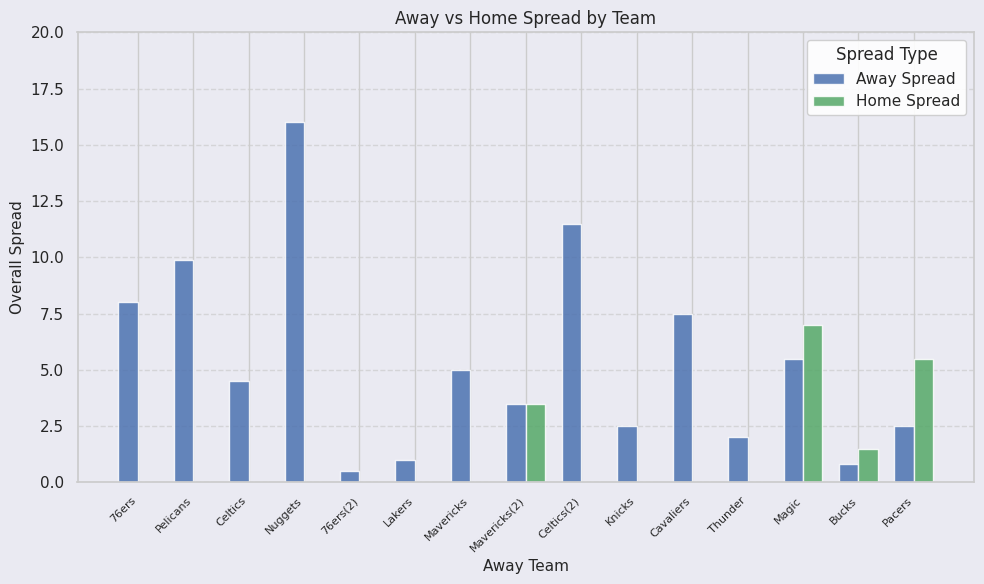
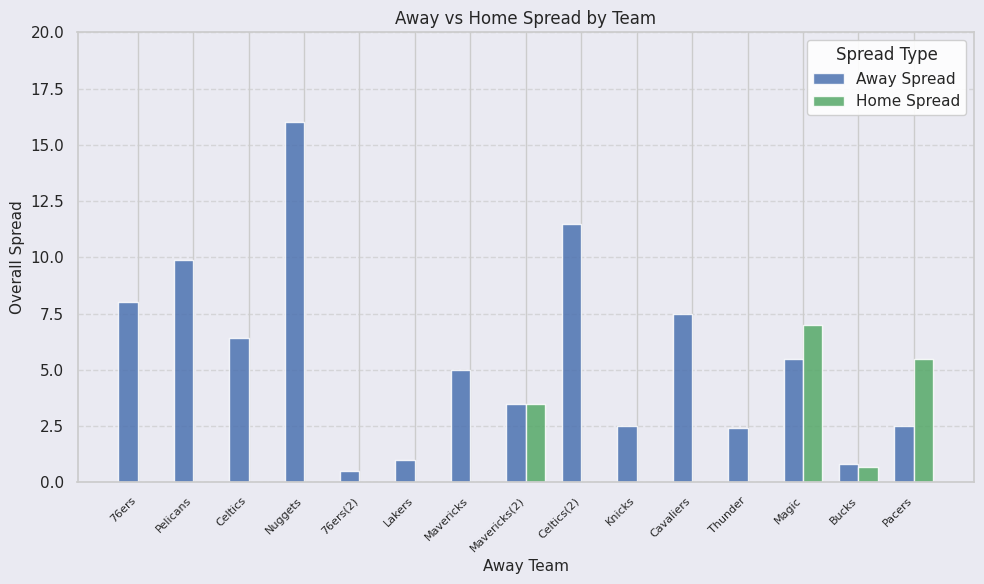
  {
    "Away Spread": {
      "76ers": 8.0,
      "Pelicans": 9.9,
-     "Celtics": 4.5,
+     "Celtics": 6.4,
      "Nuggets": 16.0,
      "76ers(2)": 0.5,
      "Lakers": 1.0,
      "Mavericks": 5.0,
      "Mavericks(2)": 3.5,
      "Celtics(2)": 11.5,
      "Knicks": 2.5,
      "Cavaliers": 7.5,
-     "Thunder": 2.0,
+     "Thunder": 2.4,
      "Magic": 5.5,
      "Bucks": 0.8,
      "Pacers": 2.5
    },
    "Home Spread": {
      "76ers": 0.0,
      "Pelicans": 0.0,
      "Celtics": 0.0,
      "Nuggets": 0.0,
      "76ers(2)": 0.0,
      "Lakers": 0.0,
      "Mavericks": 0.0,
      "Mavericks(2)": 3.5,
      "Celtics(2)": 0.0,
      "Knicks": 0.0,
      "Cavaliers": 0.0,
      "Thunder": 0.0,
      "Magic": 7.0,
-     "Bucks": 1.5,
+     "Bucks": 0.7,
      "Pacers": 5.5
    }
  }
